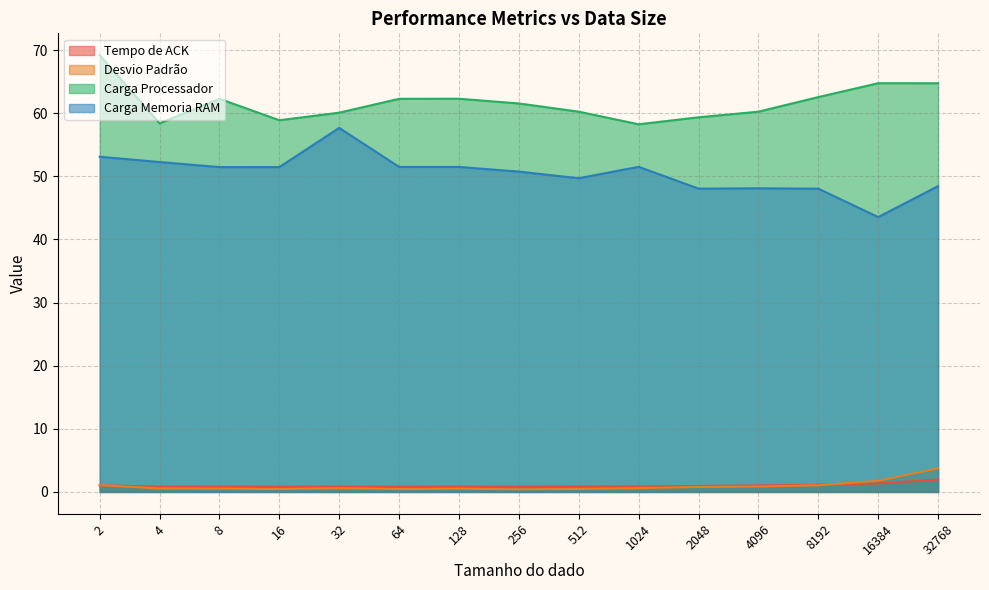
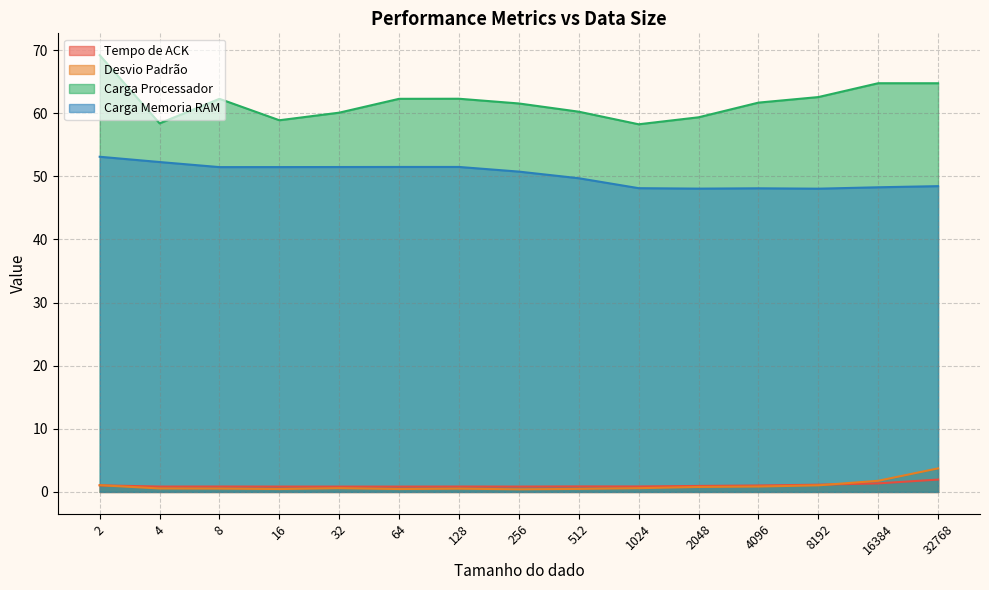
  {
    "Carga Processador": {
      "4": 58,
      "16": 59,
      "32": 60,
      "64": 62,
      "128": 62,
      "256": 62,
      "512": 60,
      "1024": 58,
      "2048": 59,
-     "4096": 60,
+     "4096": 62,
      "8192": 63,
      "16384": 65,
      "32768": 65
    },
    "Carga Memoria RAM": {
      "2": 53,
      "4": 52,
      "8": 51,
      "16": 51,
-     "32": 58,
+     "32": 51,
      "64": 51,
      "128": 51,
      "256": 51,
      "512": 50,
-     "1024": 52,
+     "1024": 48,
      "2048": 48,
      "4096": 48,
      "8192": 48,
-     "16384": 44,
+     "16384": 48,
      "32768": 48
    }
  }
